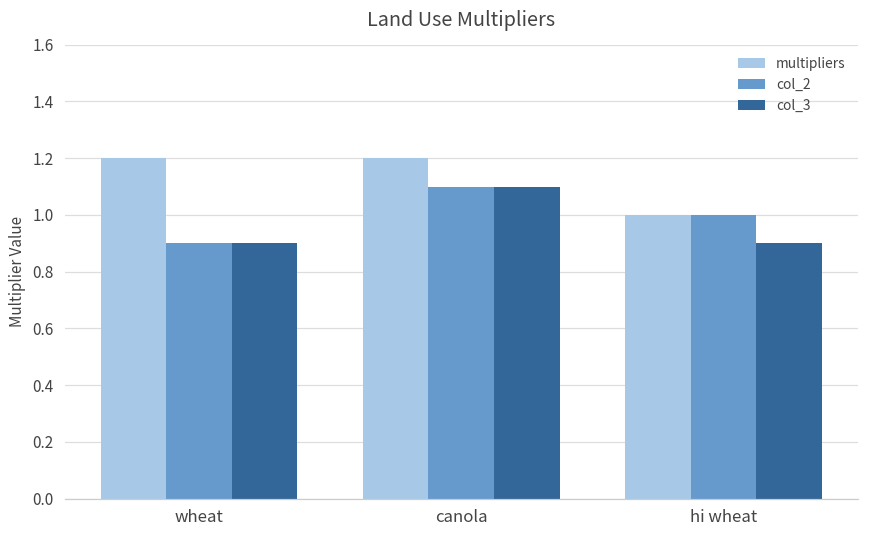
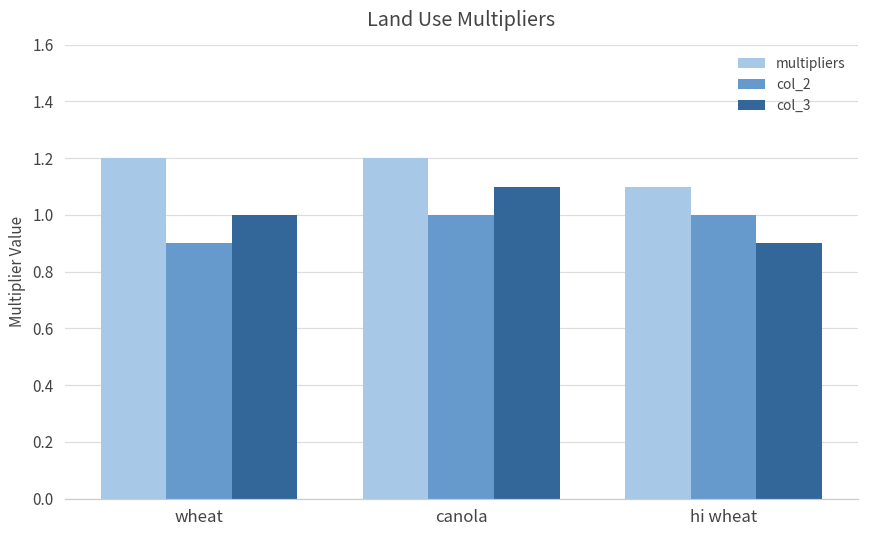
  {
    "multipliers": {
      "wheat": 1.2,
      "canola": 1.2,
-     "hi wheat": 1.0
+     "hi wheat": 1.1
    },
    "col_2": {
      "wheat": 0.9,
-     "canola": 1.1,
+     "canola": 1.0,
      "hi wheat": 1.0
    },
    "col_3": {
-     "wheat": 0.9,
+     "wheat": 1.0,
      "canola": 1.1,
      "hi wheat": 0.9
    }
  }
